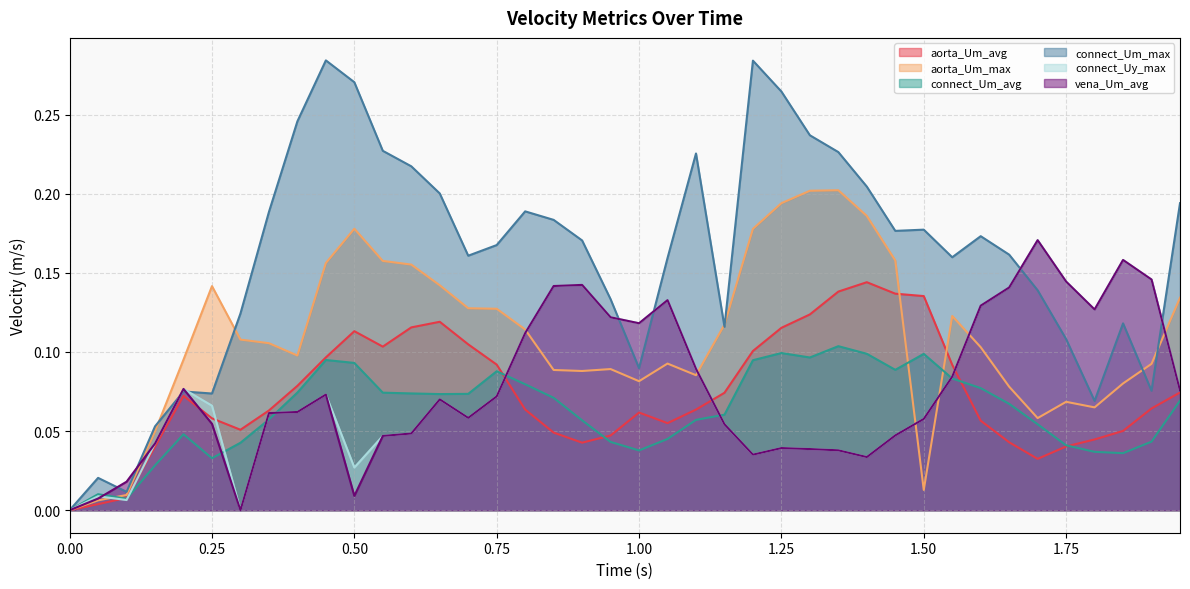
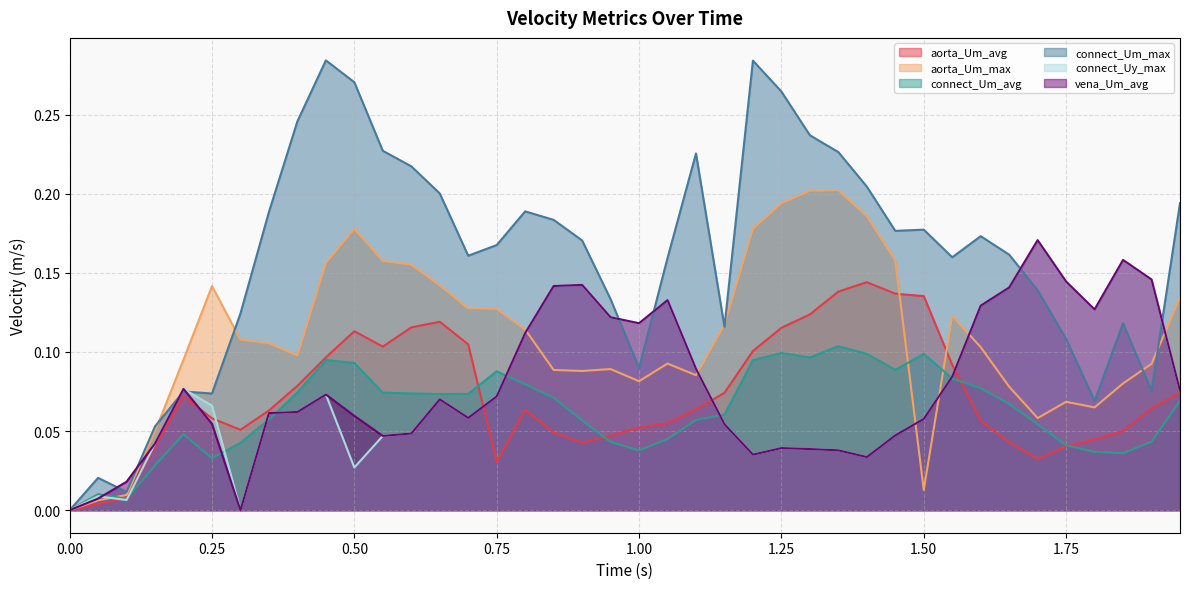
  {
    "aorta_Um_avg": {
      "0.25": 0.058,
      "0.50": 0.113,
-     "0.75": 0.092,
-     "1.00": 0.062,
+     "0.75": 0.030,
+     "1.00": 0.052,
      "1.25": 0.115,
      "1.50": 0.135
    },
    "aorta_Um_max": {
      "0.25": 0.142,
      "0.50": 0.178,
      "0.75": 0.127,
      "1.00": 0.082,
      "1.25": 0.194,
      "1.50": 0.013,
      "1.75": 0.069
    },
    "connect_Uy_max": {
      "0.25": 0.066,
      "0.50": 0.027
    },
    "vena_Um_avg": {
      "0.25": 0.055,
-     "0.50": 0.009
+     "0.50": 0.060
    }
  }
